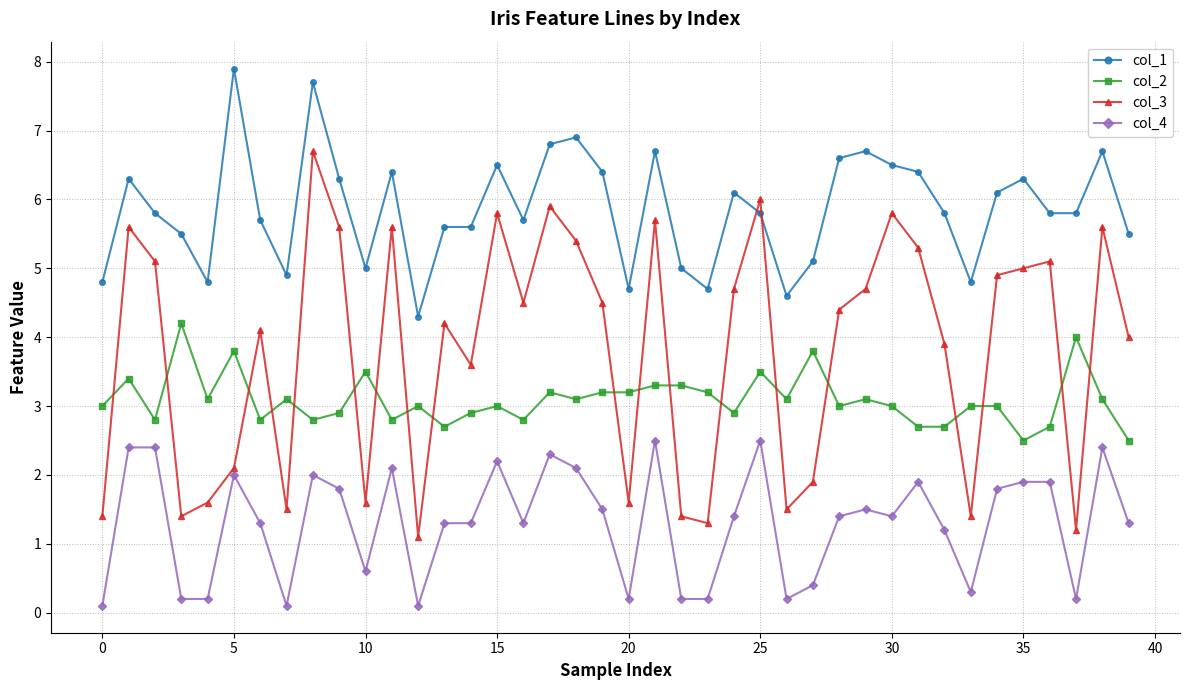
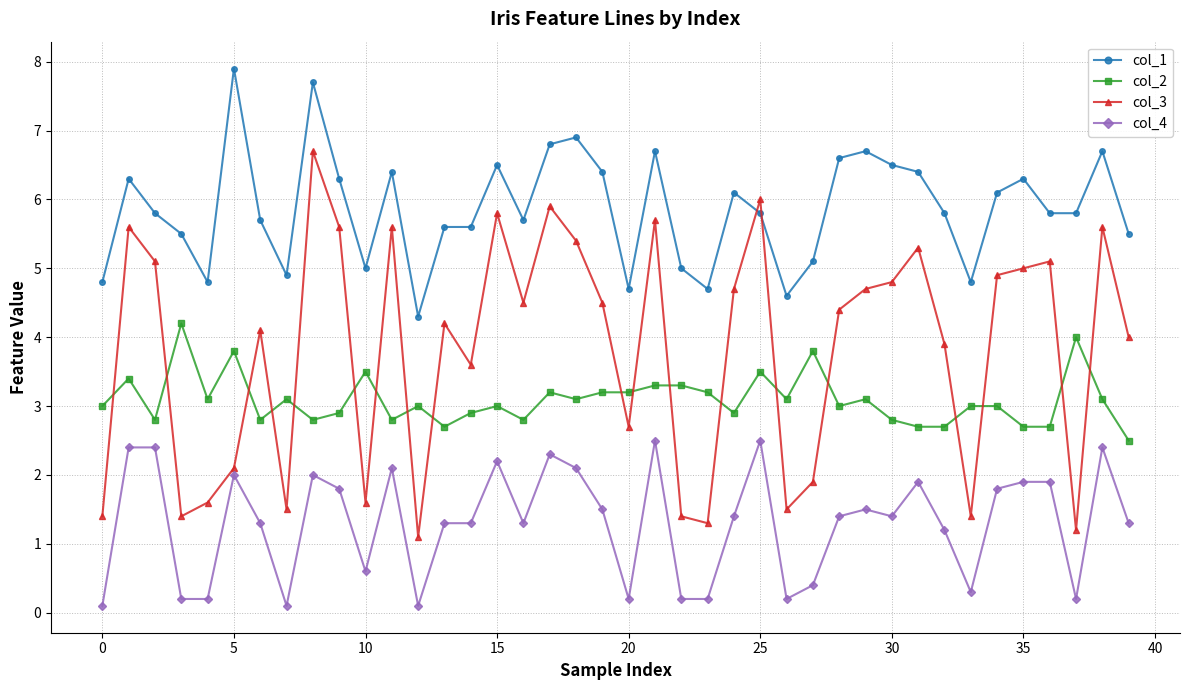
  {
    "col_1": {
      "0": 4.8,
      "5": 7.9,
      "10": 5.0,
      "15": 6.5,
      "20": 4.7,
      "25": 5.8,
      "30": 6.5,
      "35": 6.3
    },
    "col_2": {
      "0": 3.0,
      "5": 3.8,
      "10": 3.5,
      "15": 3.0,
      "20": 3.2,
      "25": 3.5,
-     "30": 3.0,
-     "35": 2.5
+     "30": 2.8,
+     "35": 2.7
    },
    "col_3": {
      "0": 1.4,
      "5": 2.1,
      "10": 1.6,
      "15": 5.8,
-     "20": 1.6,
+     "20": 2.7,
      "25": 6.0,
-     "30": 5.8,
+     "30": 4.8,
      "35": 5.0
    },
    "col_4": {
      "0": 0.1,
      "5": 2.0,
      "10": 0.6,
      "15": 2.2,
      "20": 0.2,
      "25": 2.5,
      "30": 1.4,
      "35": 1.9
    }
  }
